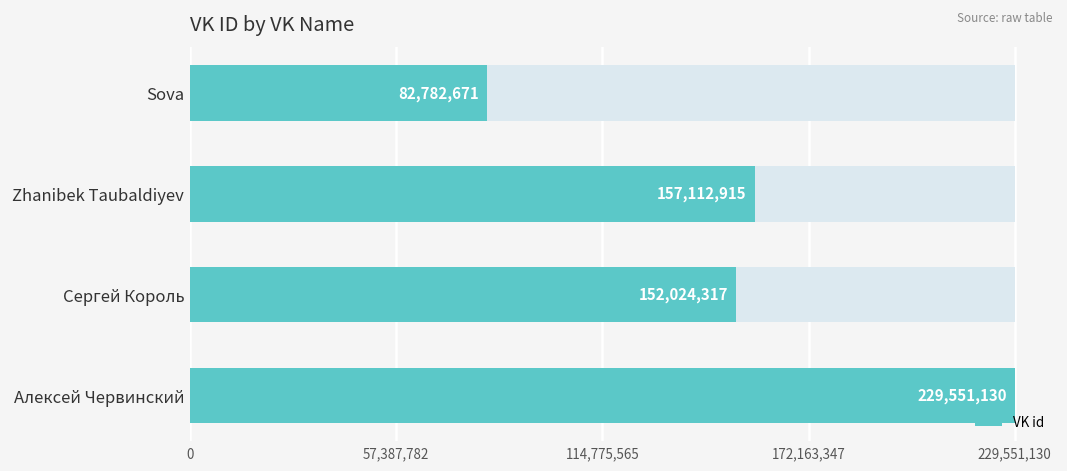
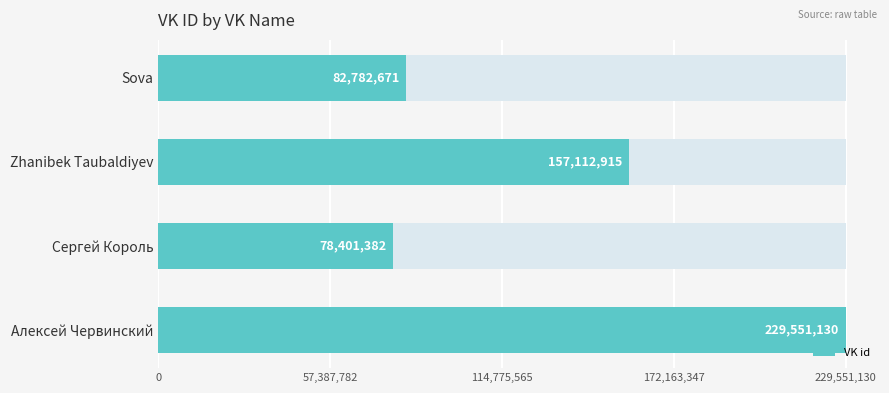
  {
    "VK id": {
-     "Сергей Король": "152,024,317",
+     "Сергей Король": "78,401,382",
      "Алексей Червинский": "229,551,130"
    }
  }
